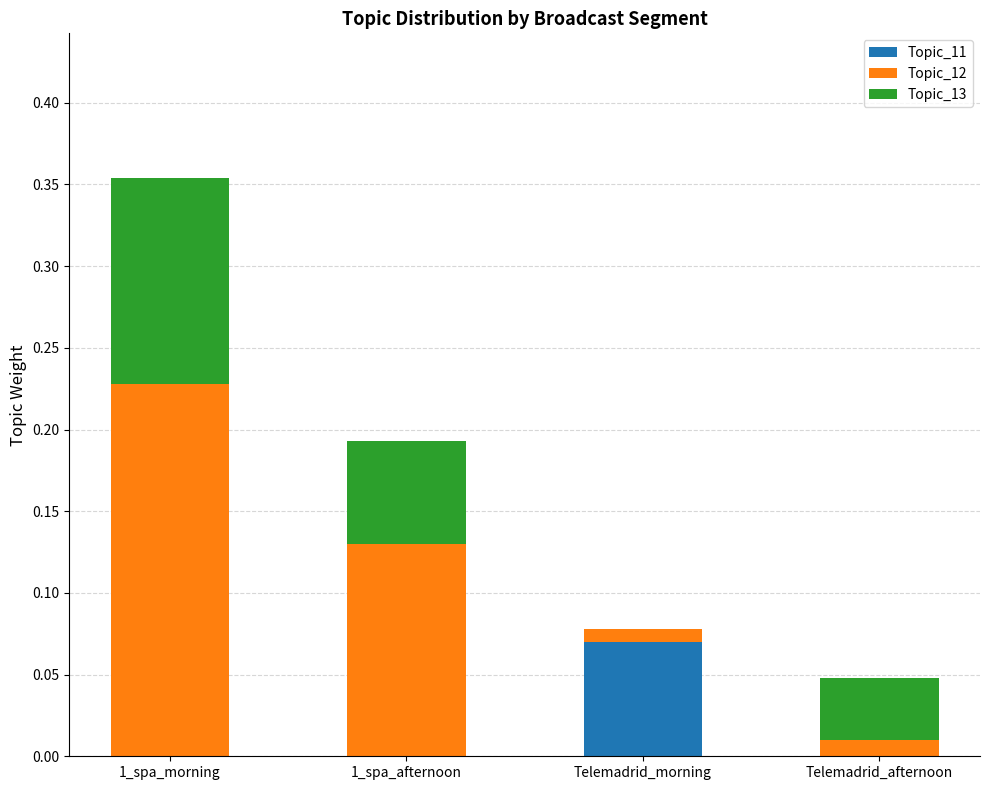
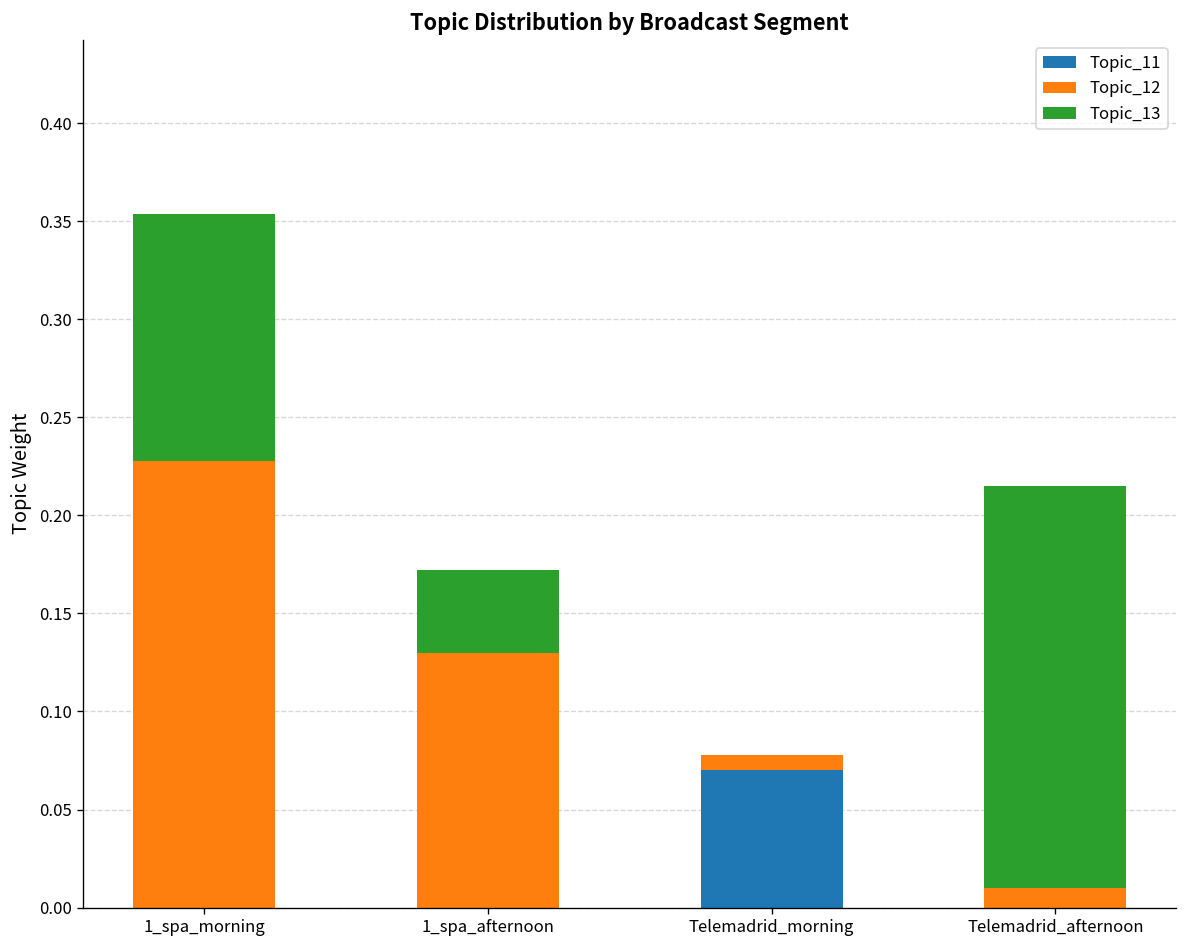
  {
    "Topic_11": {
      "1_spa_morning": 0.000,
      "1_spa_afternoon": 0.000,
      "Telemadrid_morning": 0.070,
      "Telemadrid_afternoon": 0.000
    },
    "Topic_12": {
      "1_spa_morning": 0.228,
      "1_spa_afternoon": 0.130,
      "Telemadrid_morning": 0.008,
      "Telemadrid_afternoon": 0.010
    },
    "Topic_13": {
      "1_spa_morning": 0.126,
-     "1_spa_afternoon": 0.063,
+     "1_spa_afternoon": 0.042,
      "Telemadrid_morning": 0.000,
-     "Telemadrid_afternoon": 0.038
+     "Telemadrid_afternoon": 0.205
    }
  }
